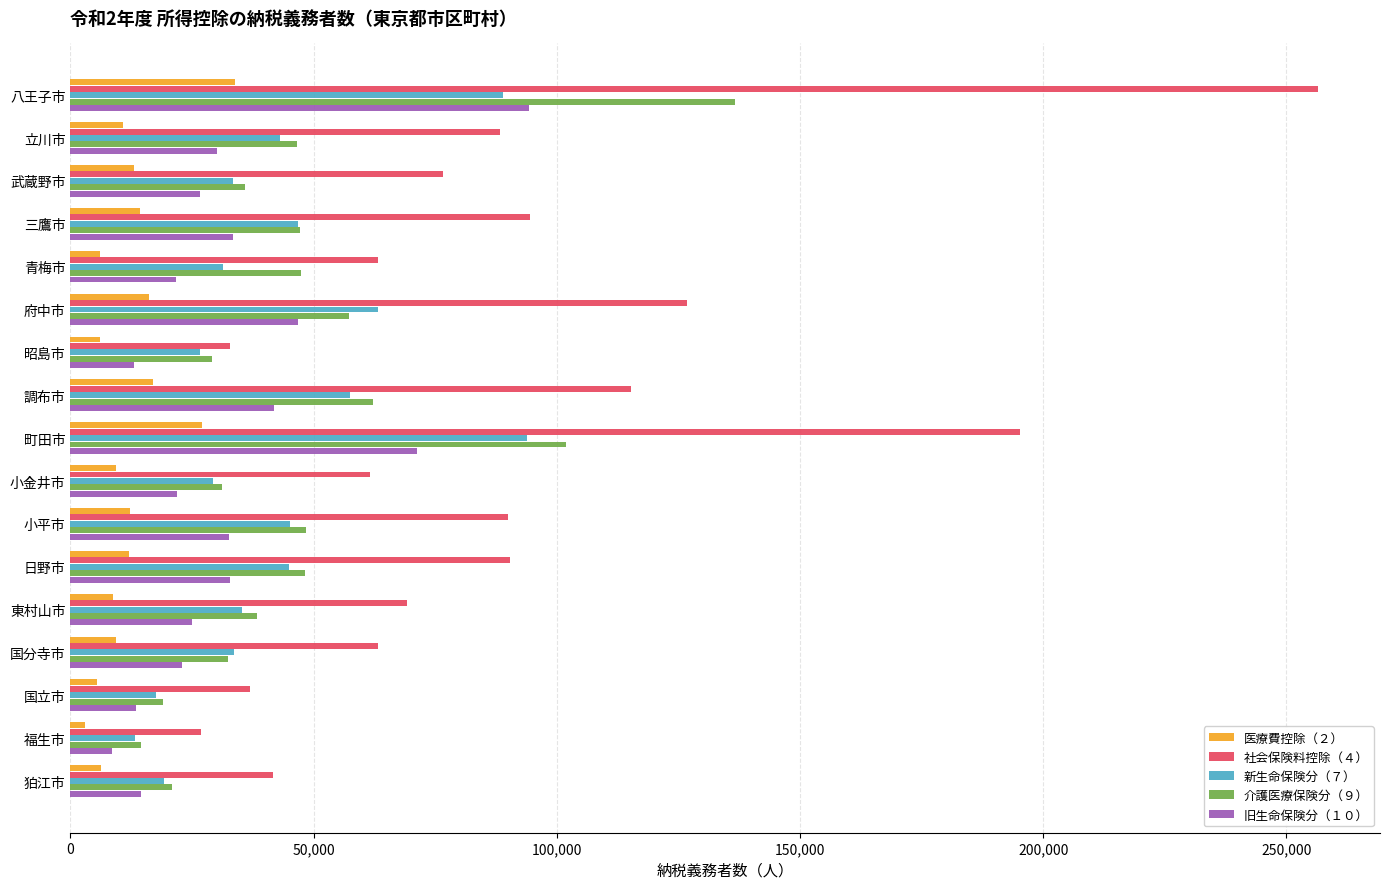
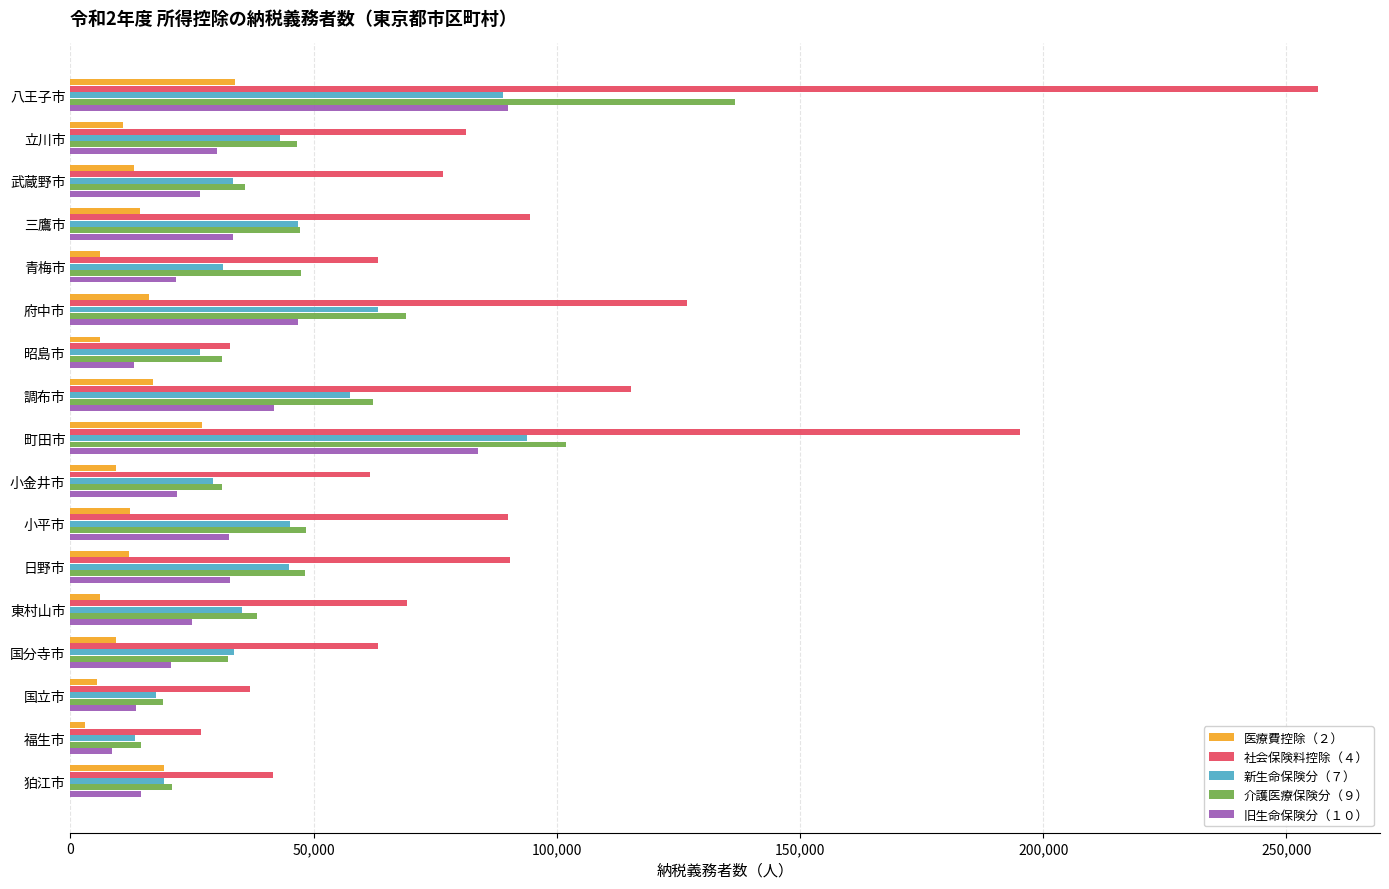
  {
    "医療費控除（２）": {
      "八王子市": "34,000",
      "立川市": "11,000",
      "武蔵野市": "13,000",
      "三鷹市": "14,000",
      "青梅市": "6,000",
      "府中市": "16,000",
      "昭島市": "6,000",
      "調布市": "17,000",
      "町田市": "27,000",
      "小金井市": "9,000",
      "小平市": "12,000",
      "日野市": "12,000",
-     "東村山市": "9,000",
+     "東村山市": "6,000",
      "国分寺市": "9,000",
      "国立市": "5,000",
      "福生市": "3,000",
-     "狛江市": "6,000"
+     "狛江市": "19,000"
    },
    "社会保険料控除（４）": {
      "八王子市": "256,000",
-     "立川市": "88,000",
+     "立川市": "81,000",
      "武蔵野市": "77,000",
      "三鷹市": "94,000",
      "青梅市": "63,000",
      "府中市": "127,000",
      "昭島市": "33,000",
      "調布市": "115,000",
      "町田市": "195,000",
      "小金井市": "62,000",
      "小平市": "90,000",
      "日野市": "90,000",
      "東村山市": "69,000",
      "国分寺市": "63,000",
      "国立市": "37,000",
      "福生市": "27,000",
      "狛江市": "42,000"
    },
    "新生命保険分（７）": {
      "八王子市": "89,000",
      "立川市": "43,000",
      "武蔵野市": "34,000",
      "三鷹市": "47,000",
      "青梅市": "31,000",
      "府中市": "63,000",
      "昭島市": "27,000",
      "調布市": "57,000",
      "町田市": "94,000",
      "小金井市": "29,000",
      "小平市": "45,000",
      "日野市": "45,000",
      "東村山市": "35,000",
      "国分寺市": "34,000",
      "国立市": "18,000",
      "福生市": "13,000",
      "狛江市": "19,000"
    },
    "介護医療保険分（９）": {
      "八王子市": "137,000",
      "立川市": "47,000",
      "武蔵野市": "36,000",
      "三鷹市": "47,000",
      "青梅市": "47,000",
-     "府中市": "57,000",
-     "昭島市": "29,000",
+     "府中市": "69,000",
+     "昭島市": "31,000",
      "調布市": "62,000",
      "町田市": "102,000",
      "小金井市": "31,000",
      "小平市": "48,000",
      "日野市": "48,000",
      "東村山市": "38,000",
      "国分寺市": "32,000",
      "国立市": "19,000",
      "福生市": "15,000",
      "狛江市": "21,000"
    },
    "旧生命保険分（１０）": {
-     "八王子市": "94,000",
+     "八王子市": "90,000",
      "立川市": "30,000",
      "武蔵野市": "27,000",
      "三鷹市": "33,000",
      "青梅市": "22,000",
      "府中市": "47,000",
      "昭島市": "13,000",
      "調布市": "42,000",
-     "町田市": "71,000",
+     "町田市": "84,000",
      "小金井市": "22,000",
      "小平市": "33,000",
      "日野市": "33,000",
      "東村山市": "25,000",
-     "国分寺市": "23,000",
+     "国分寺市": "21,000",
      "国立市": "14,000",
      "福生市": "9,000",
      "狛江市": "15,000"
    }
  }
